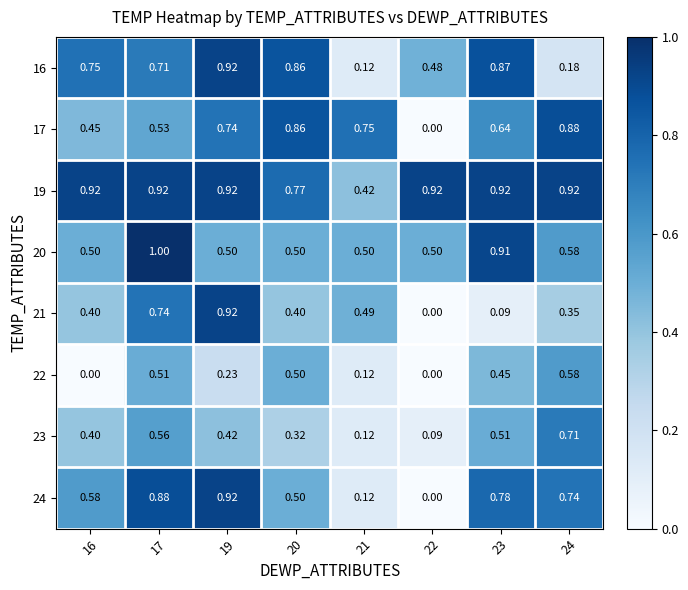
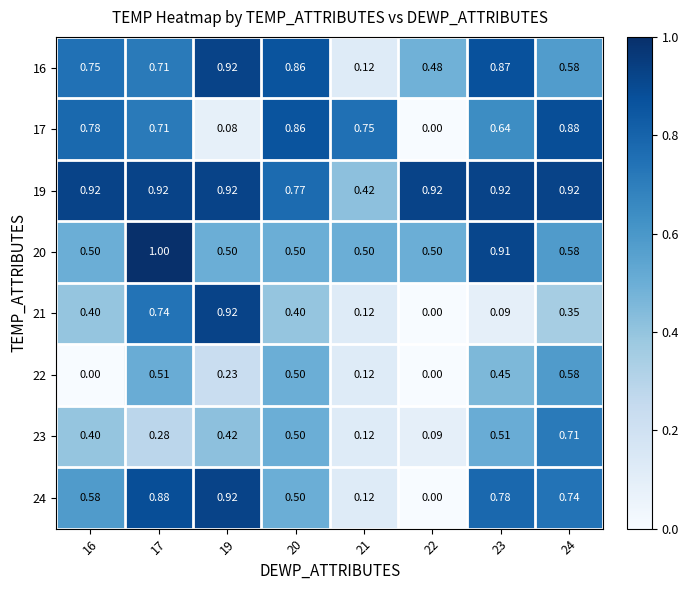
  {
    "16": {
      "16": 0.75,
      "17": 0.71,
      "19": 0.92,
      "20": 0.86,
      "21": 0.12,
      "22": 0.48,
      "23": 0.87,
-     "24": 0.18
+     "24": 0.58
    },
    "17": {
-     "16": 0.45,
-     "17": 0.53,
-     "19": 0.74,
+     "16": 0.78,
+     "17": 0.71,
+     "19": 0.08,
      "20": 0.86,
      "21": 0.75,
      "22": 0.00,
      "23": 0.64,
      "24": 0.88
    },
    "19": {
      "16": 0.92,
      "17": 0.92,
      "19": 0.92,
      "20": 0.77,
      "21": 0.42,
      "22": 0.92,
      "23": 0.92,
      "24": 0.92
    },
    "20": {
      "16": 0.50,
      "17": 1.00,
      "19": 0.50,
      "20": 0.50,
      "21": 0.50,
      "22": 0.50,
      "23": 0.91,
      "24": 0.58
    },
    "21": {
      "16": 0.40,
      "17": 0.74,
      "19": 0.92,
      "20": 0.40,
-     "21": 0.49,
+     "21": 0.12,
      "22": 0.00,
      "23": 0.09,
      "24": 0.35
    },
    "22": {
      "16": 0.00,
      "17": 0.51,
      "19": 0.23,
      "20": 0.50,
      "21": 0.12,
      "22": 0.00,
      "23": 0.45,
      "24": 0.58
    },
    "23": {
      "16": 0.40,
-     "17": 0.56,
+     "17": 0.28,
      "19": 0.42,
-     "20": 0.32,
+     "20": 0.50,
      "21": 0.12,
      "22": 0.09,
      "23": 0.51,
      "24": 0.71
    },
    "24": {
      "16": 0.58,
      "17": 0.88,
      "19": 0.92,
      "20": 0.50,
      "21": 0.12,
      "22": 0.00,
      "23": 0.78,
      "24": 0.74
    }
  }
